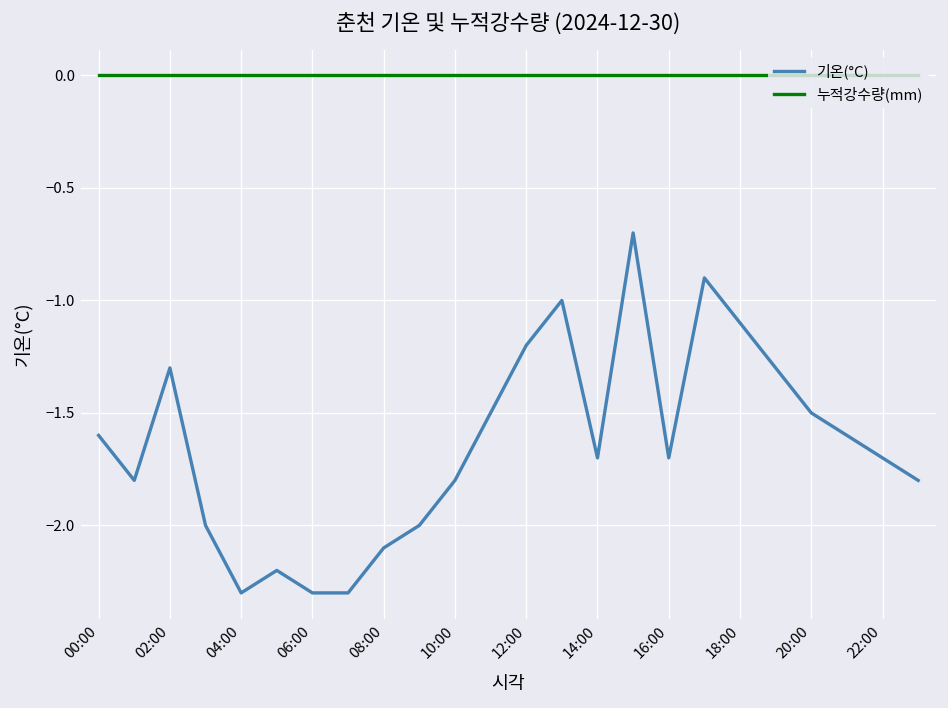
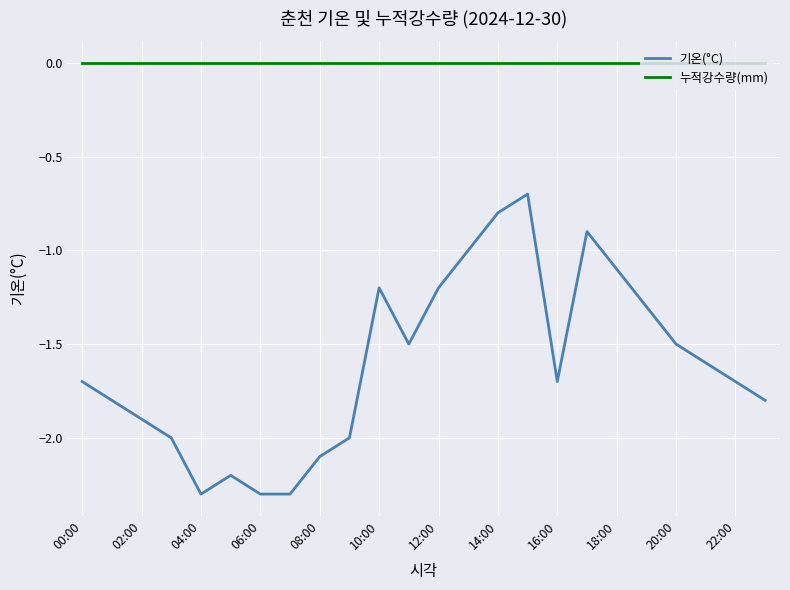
  {
    "기온(°C)": {
-     "00:00": -1.6,
-     "02:00": -1.3,
+     "00:00": -1.7,
+     "02:00": -1.9,
      "04:00": -2.3,
      "06:00": -2.3,
      "08:00": -2.1,
-     "10:00": -1.8,
+     "10:00": -1.2,
      "12:00": -1.2,
-     "14:00": -1.7,
+     "14:00": -0.8,
      "16:00": -1.7,
      "18:00": -1.1,
      "20:00": -1.5,
      "22:00": -1.7
    },
    "누적강수량(mm)": {
      "00:00": 0.0,
      "02:00": 0.0,
      "04:00": 0.0,
      "06:00": 0.0,
      "08:00": 0.0,
      "10:00": 0.0,
      "12:00": 0.0,
      "14:00": 0.0,
      "16:00": 0.0,
      "18:00": 0.0
    }
  }
